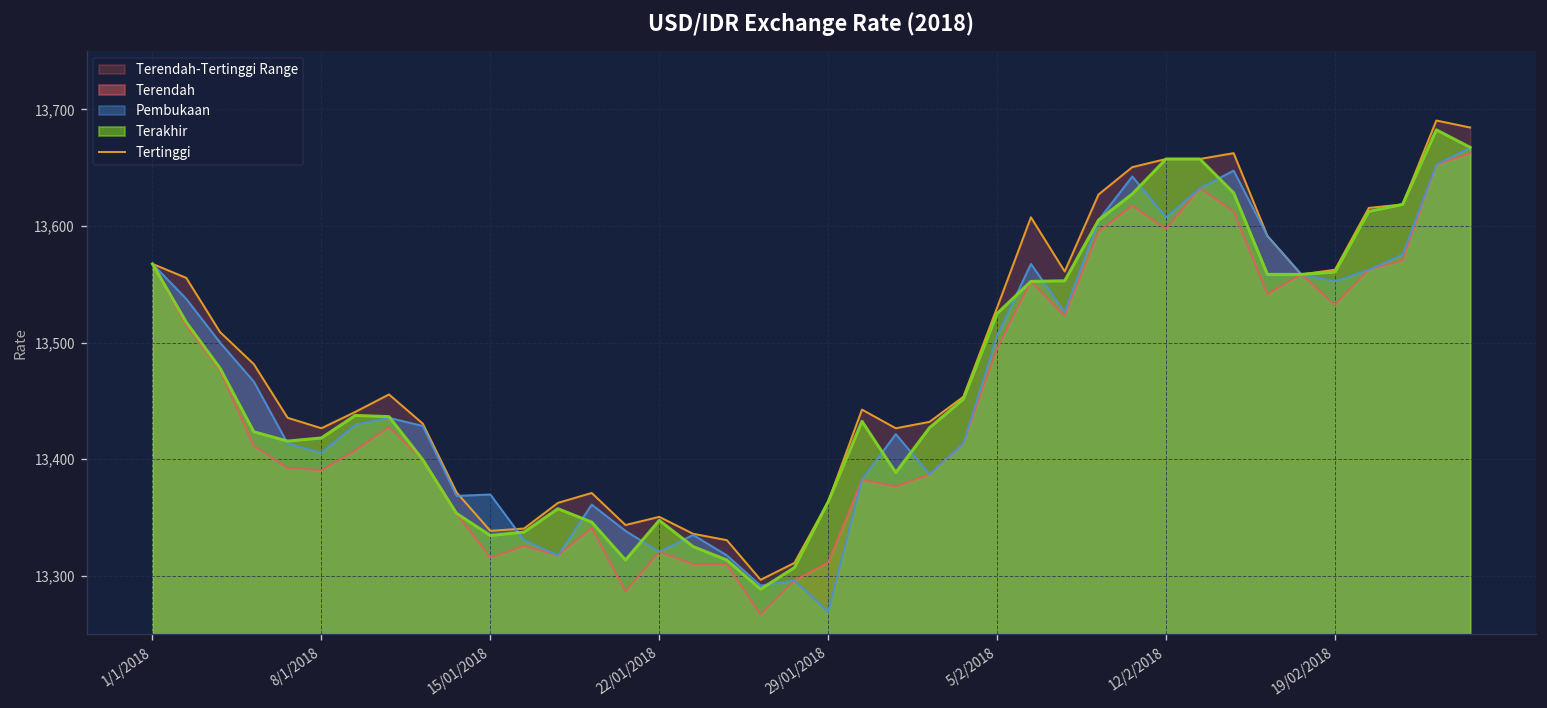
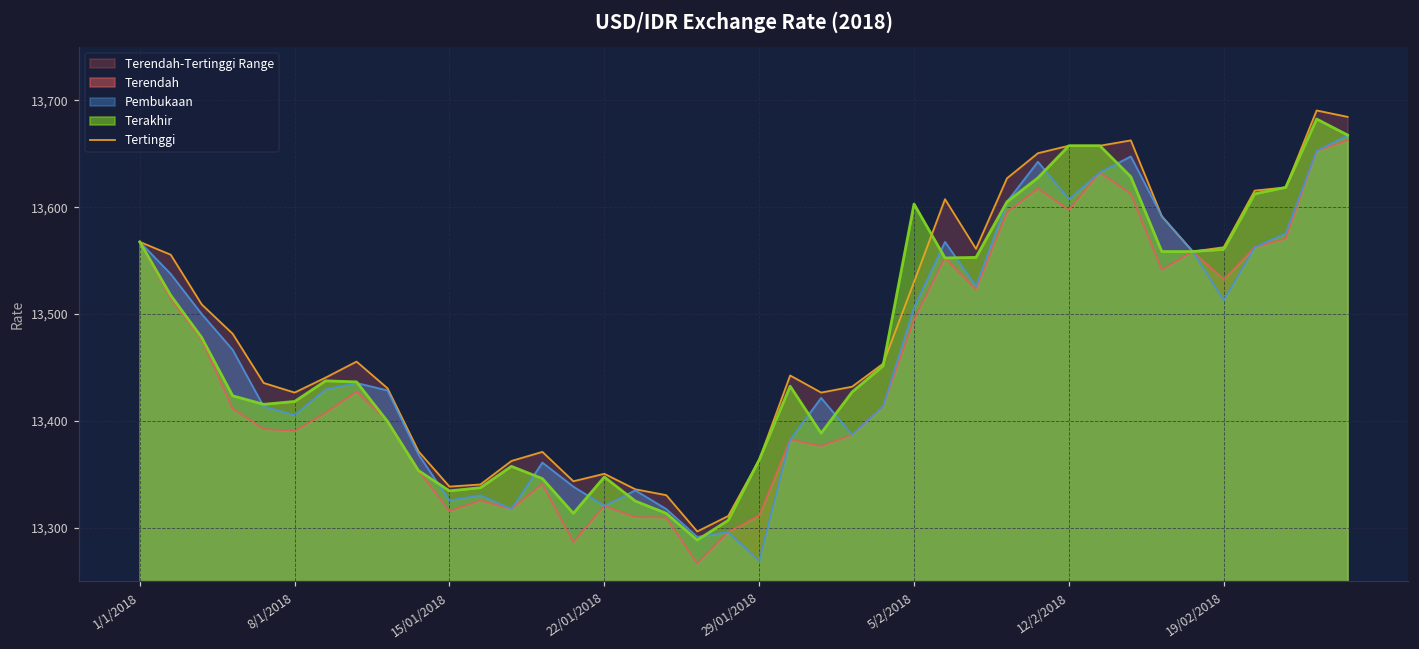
  {
    "Pembukaan": {
      "8/1/2018": "13,410",
-     "15/01/2018": "13,370",
+     "15/01/2018": "13,330",
      "29/01/2018": "13,270",
      "5/2/2018": "13,510",
      "12/2/2018": "13,610",
-     "19/02/2018": "13,550"
+     "19/02/2018": "13,510"
    },
    "Terakhir": {
      "8/1/2018": "13,420",
      "15/01/2018": "13,330",
      "22/01/2018": "13,350",
-     "5/2/2018": "13,530"
+     "5/2/2018": "13,600"
    }
  }
